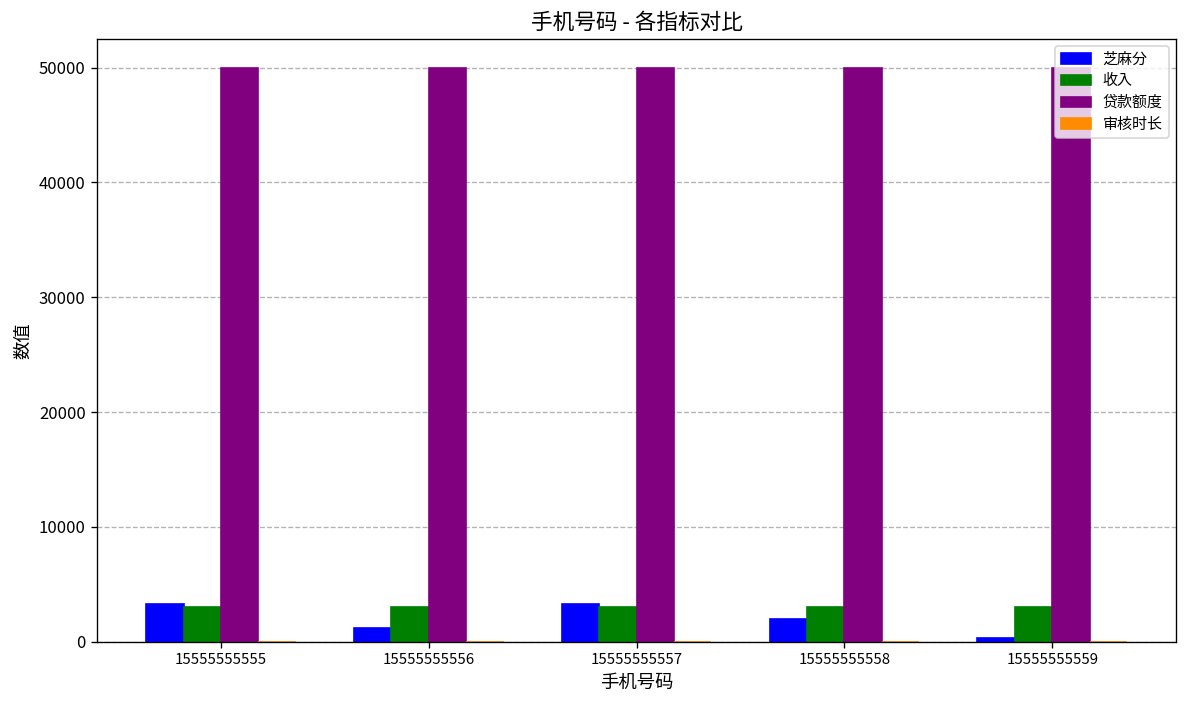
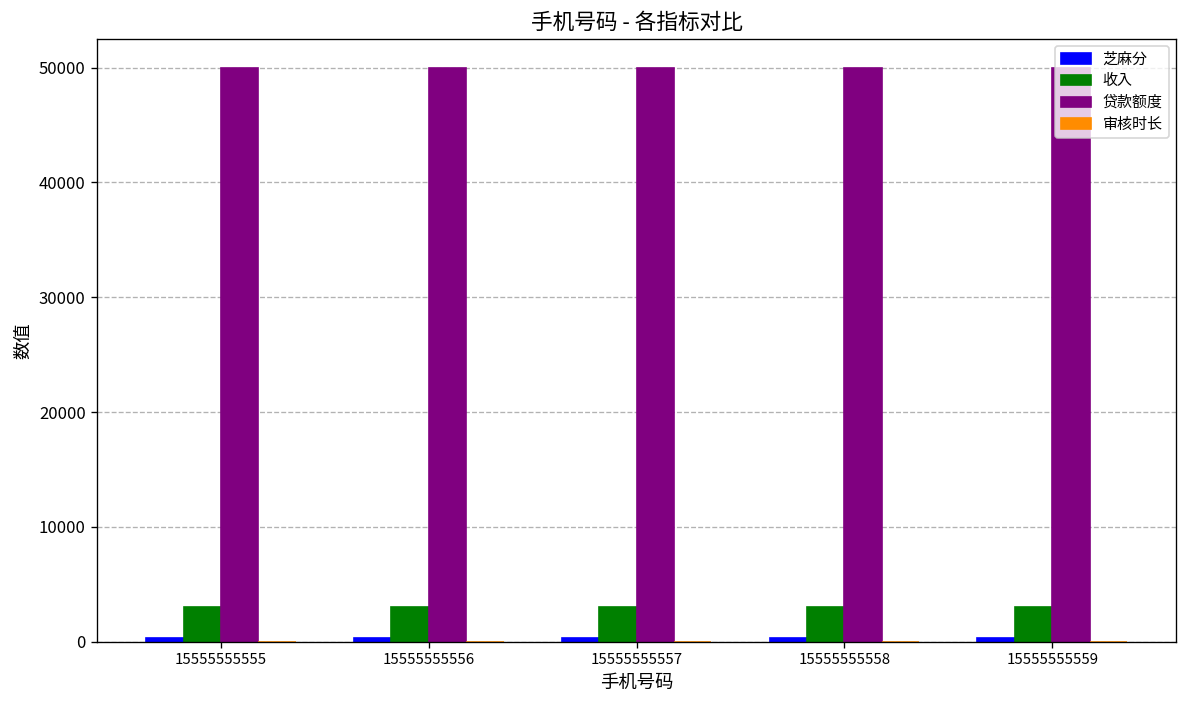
  {
    "芝麻分": {
-     "15555555555": 3000,
-     "15555555556": 1000,
-     "15555555557": 3000,
-     "15555555558": 2000,
+     "15555555555": 0,
+     "15555555556": 0,
+     "15555555557": 0,
+     "15555555558": 0,
      "15555555559": 0
    },
    "收入": {
      "15555555555": 3000,
      "15555555556": 3000,
      "15555555557": 3000,
      "15555555558": 3000,
      "15555555559": 3000
    },
    "贷款额度": {
      "15555555555": 50000,
      "15555555556": 50000,
      "15555555557": 50000,
      "15555555558": 50000
    }
  }
